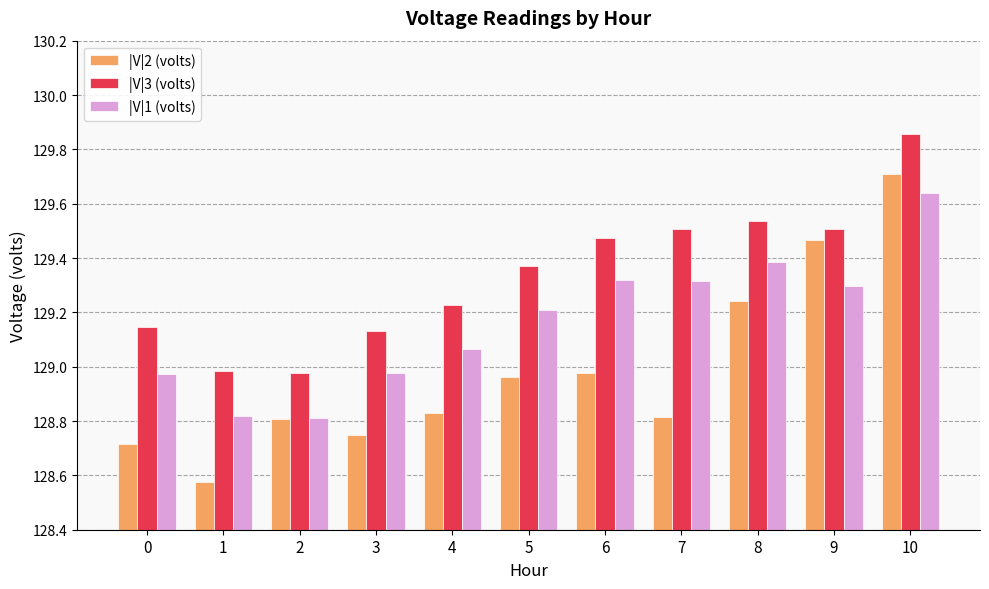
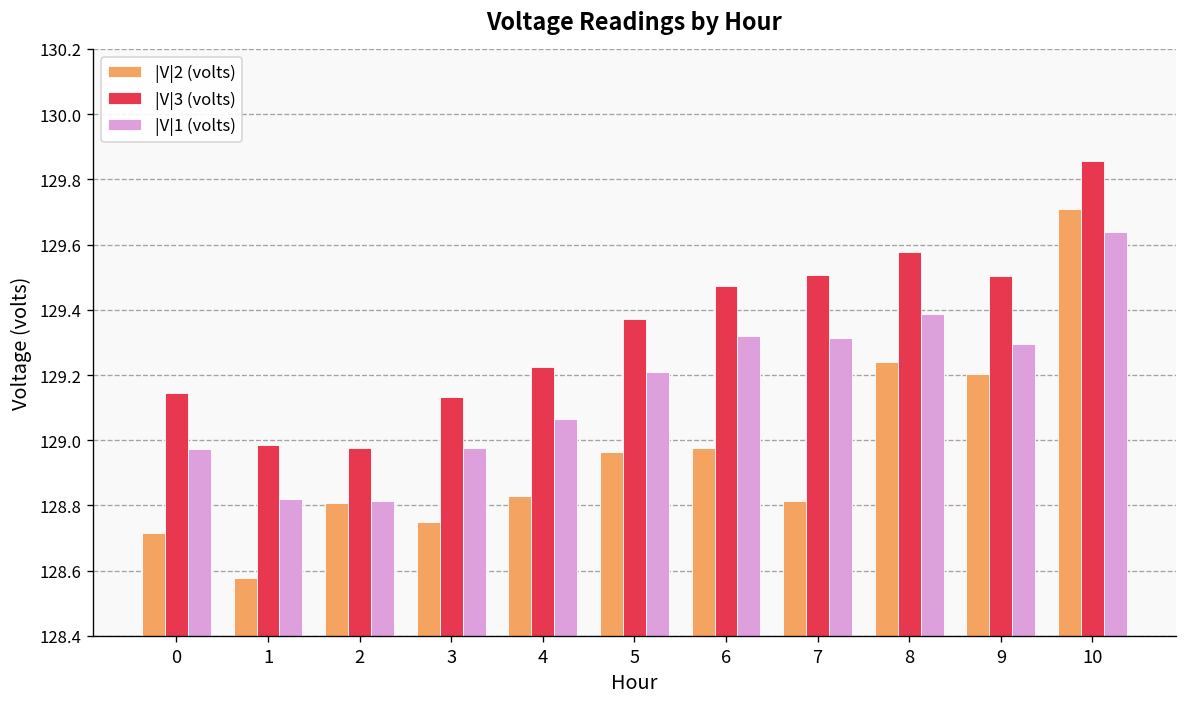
  {
    "|V|2 (volts)": {
      "0": 128.72,
      "1": 128.58,
      "2": 128.81,
      "3": 128.75,
      "4": 128.83,
      "5": 128.96,
      "6": 128.98,
      "7": 128.81,
      "8": 129.24,
-     "9": 129.47,
+     "9": 129.20,
      "10": 129.71
    },
    "|V|3 (volts)": {
      "0": 129.15,
      "1": 128.99,
      "2": 128.98,
      "3": 129.13,
      "4": 129.23,
      "5": 129.37,
      "6": 129.47,
      "7": 129.51,
-     "8": 129.54,
+     "8": 129.58,
      "9": 129.51,
      "10": 129.86
    },
    "|V|1 (volts)": {
      "0": 128.97,
      "1": 128.82,
      "2": 128.81,
      "3": 128.98,
      "4": 129.06,
      "5": 129.21,
      "6": 129.32,
      "7": 129.31,
      "8": 129.39,
      "9": 129.30,
      "10": 129.64
    }
  }
